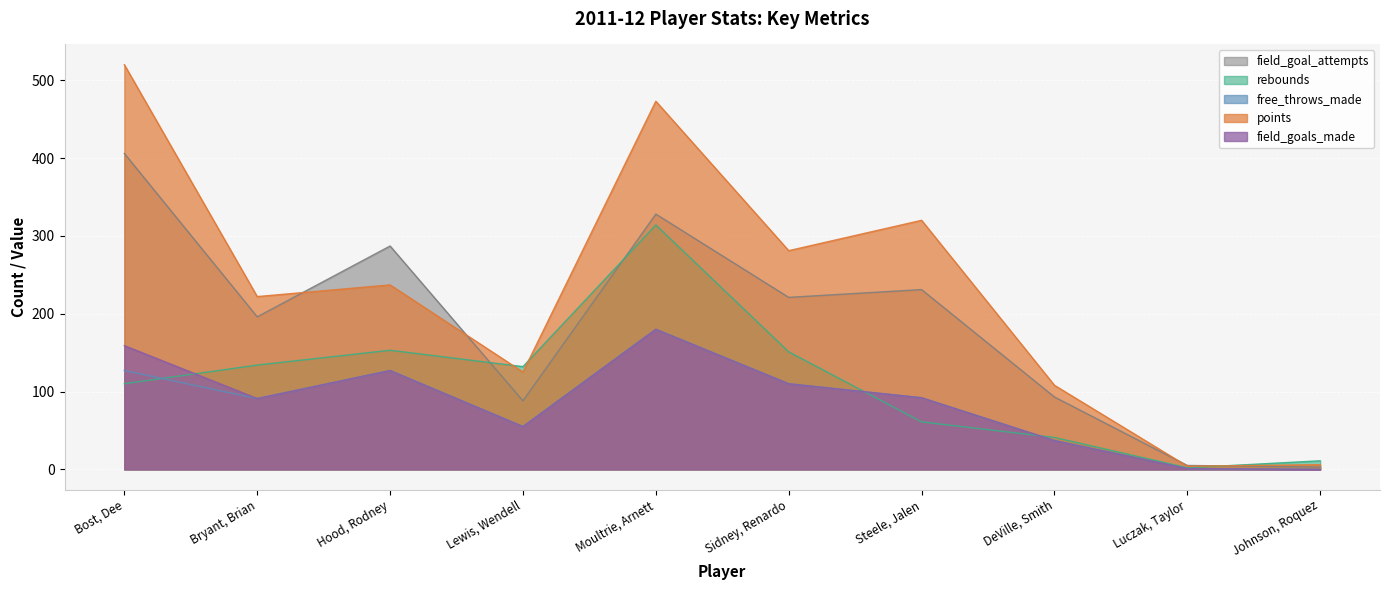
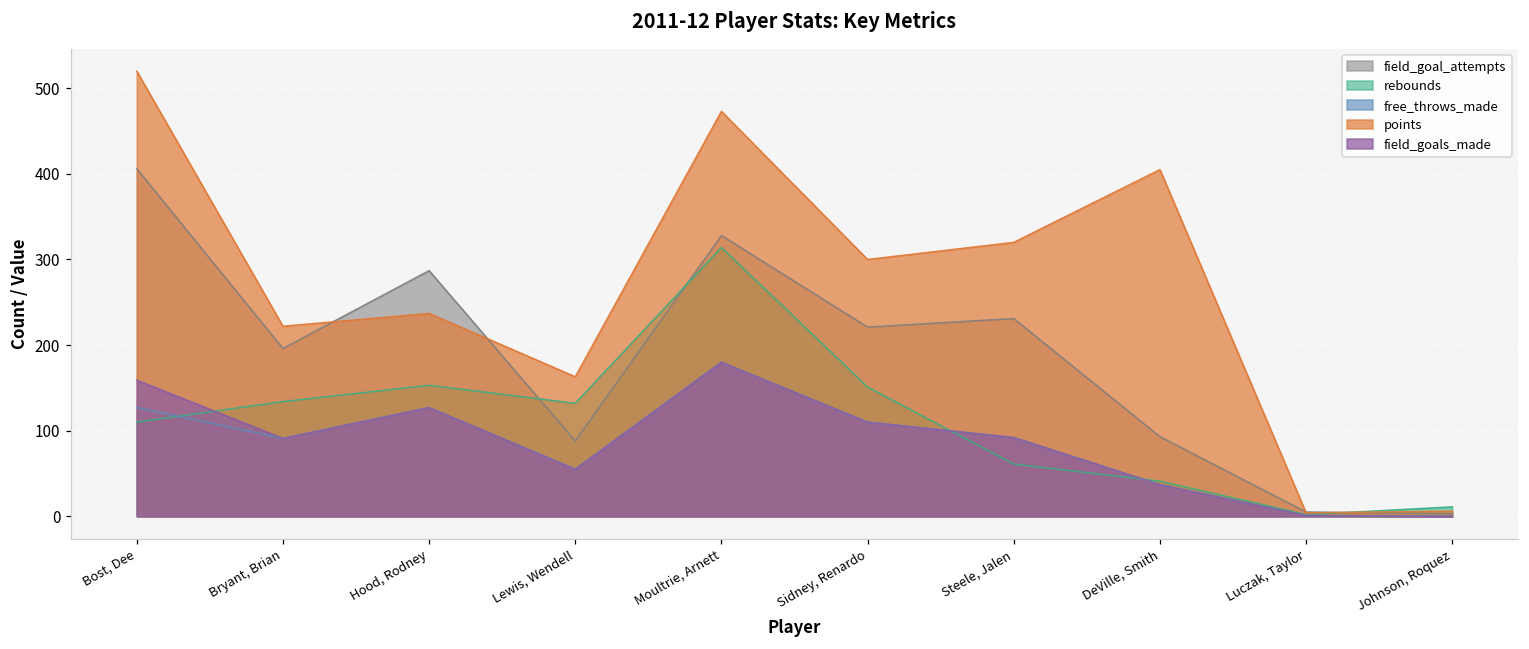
  {
    "points": {
      "Bost, Dee": 520,
      "Bryant, Brian": 220,
      "Hood, Rodney": 240,
-     "Lewis, Wendell": 130,
+     "Lewis, Wendell": 160,
      "Moultrie, Arnett": 470,
-     "Sidney, Renardo": 280,
+     "Sidney, Renardo": 300,
      "Steele, Jalen": 320,
-     "DeVille, Smith": 110
+     "DeVille, Smith": 410
    }
  }
